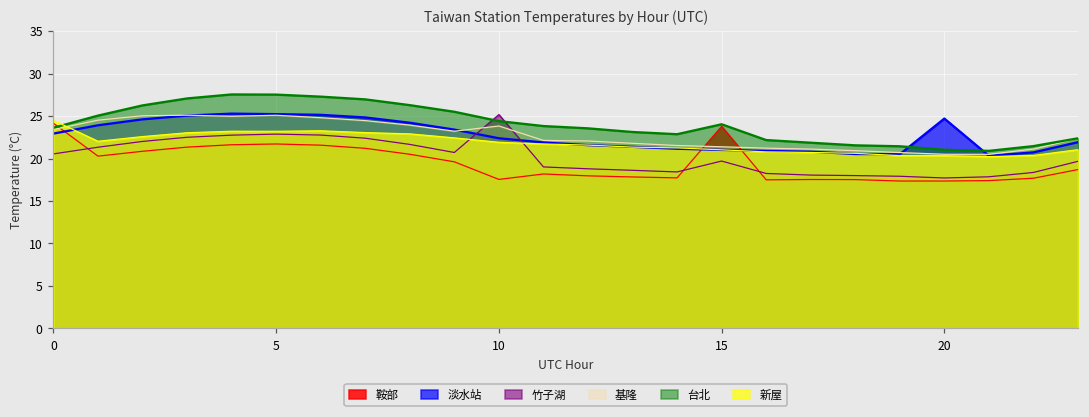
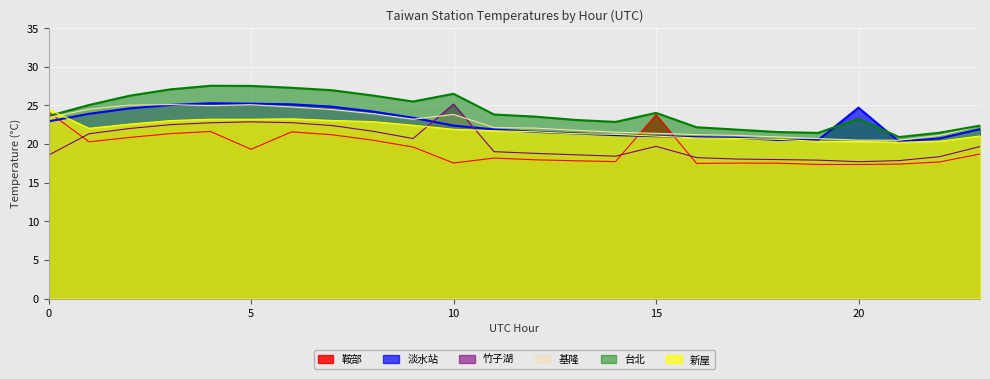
  {
    "鞍部": {
      "0": 24,
-     "5": 22,
+     "5": 19,
      "10": 18,
      "20": 17
    },
    "淡水站": {
      "0": 23,
      "10": 22,
      "20": 25
    },
    "竹子湖": {
-     "0": 21,
+     "0": 19,
      "10": 25,
      "15": 20,
      "20": 18
    },
    "基隆": {
      "10": 24,
      "15": 21
    },
    "台北": {
      "5": 28,
-     "10": 24,
-     "20": 21
+     "10": 27,
+     "20": 23
    },
    "新屋": {
      "0": 24,
      "10": 22
    }
  }
